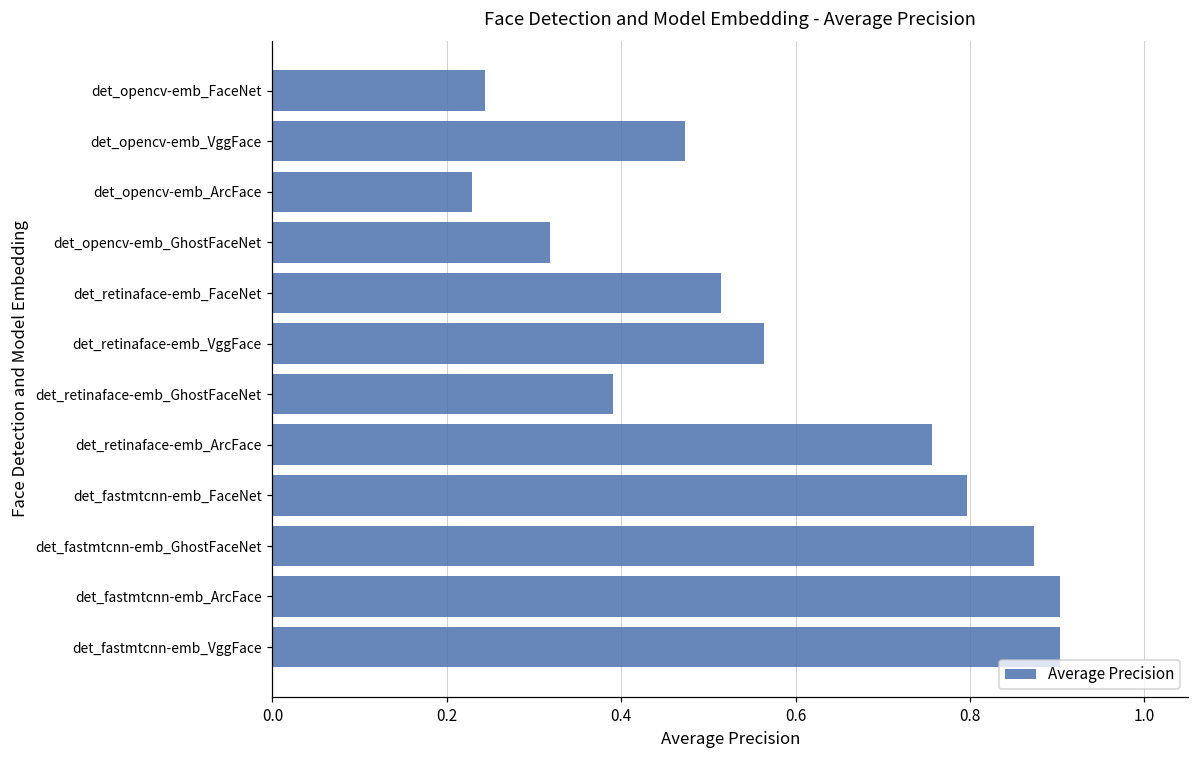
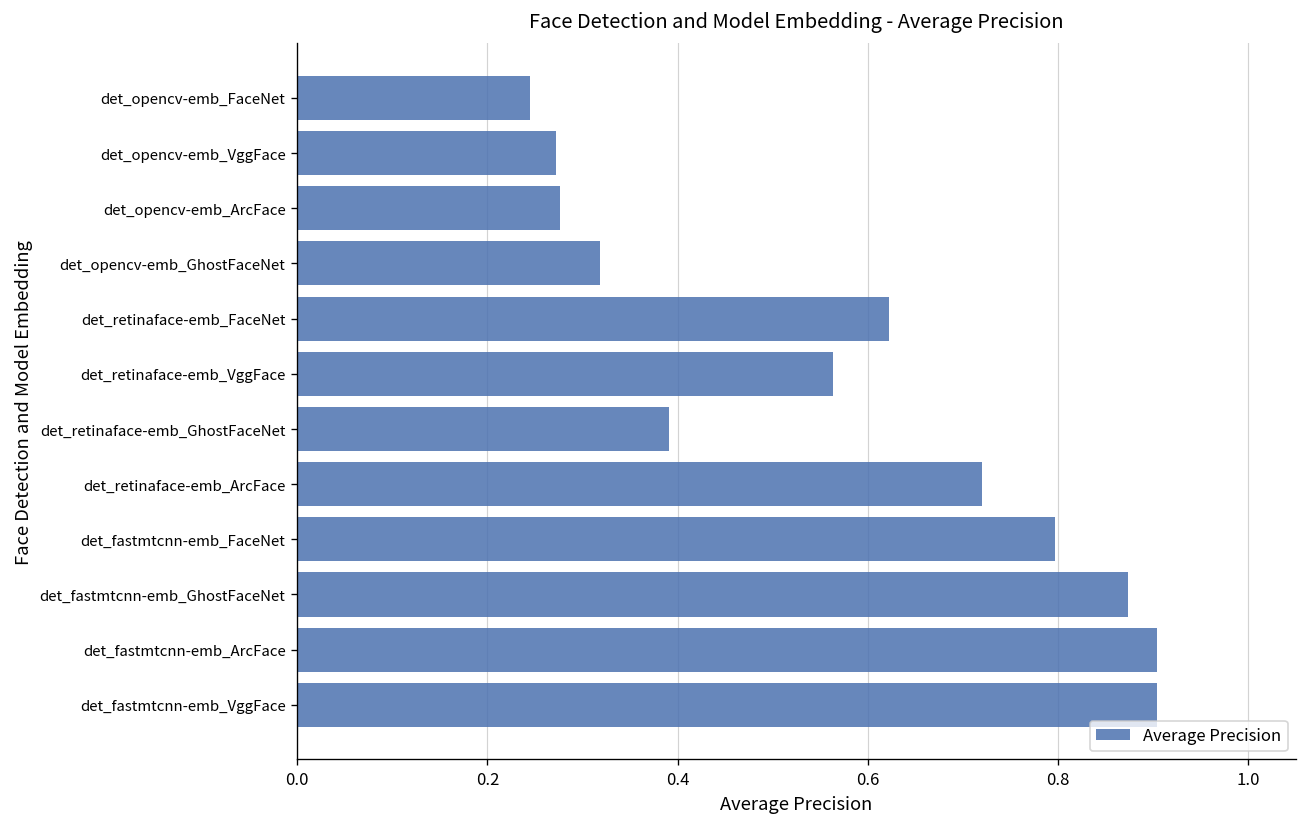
  {
    "det_opencv-emb_FaceNet": 0.24,
-   "det_opencv-emb_VggFace": 0.47,
-   "det_opencv-emb_ArcFace": 0.23,
+   "det_opencv-emb_VggFace": 0.27,
+   "det_opencv-emb_ArcFace": 0.28,
    "det_opencv-emb_GhostFaceNet": 0.32,
-   "det_retinaface-emb_FaceNet": 0.51,
+   "det_retinaface-emb_FaceNet": 0.62,
    "det_retinaface-emb_VggFace": 0.56,
    "det_retinaface-emb_GhostFaceNet": 0.39,
-   "det_retinaface-emb_ArcFace": 0.76,
+   "det_retinaface-emb_ArcFace": 0.72,
    "det_fastmtcnn-emb_FaceNet": 0.80,
    "det_fastmtcnn-emb_GhostFaceNet": 0.87,
    "det_fastmtcnn-emb_ArcFace": 0.90,
    "det_fastmtcnn-emb_VggFace": 0.90
  }
